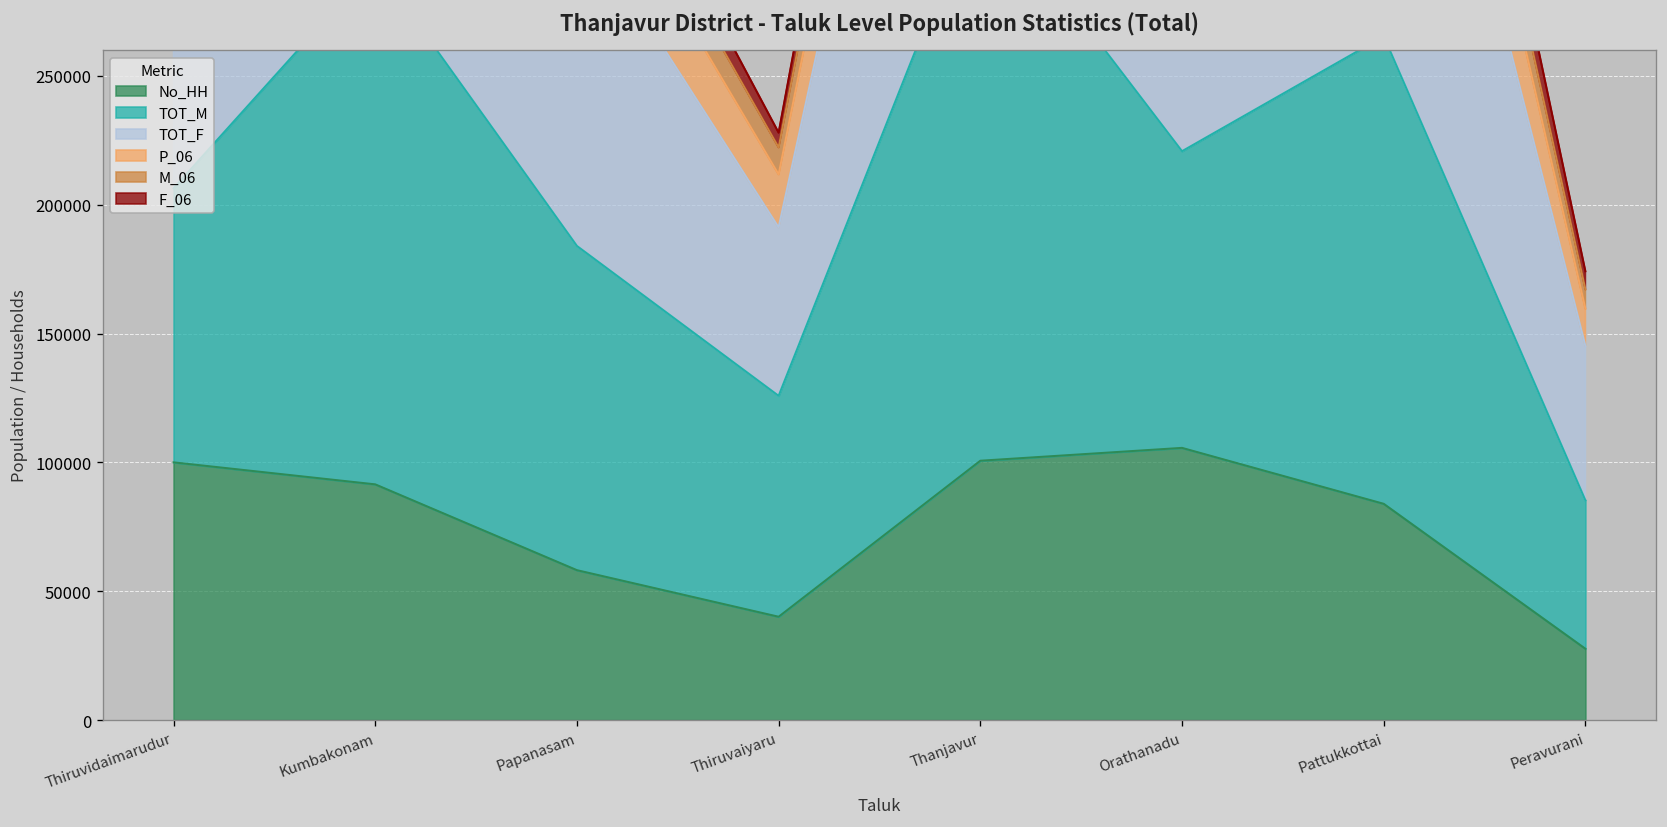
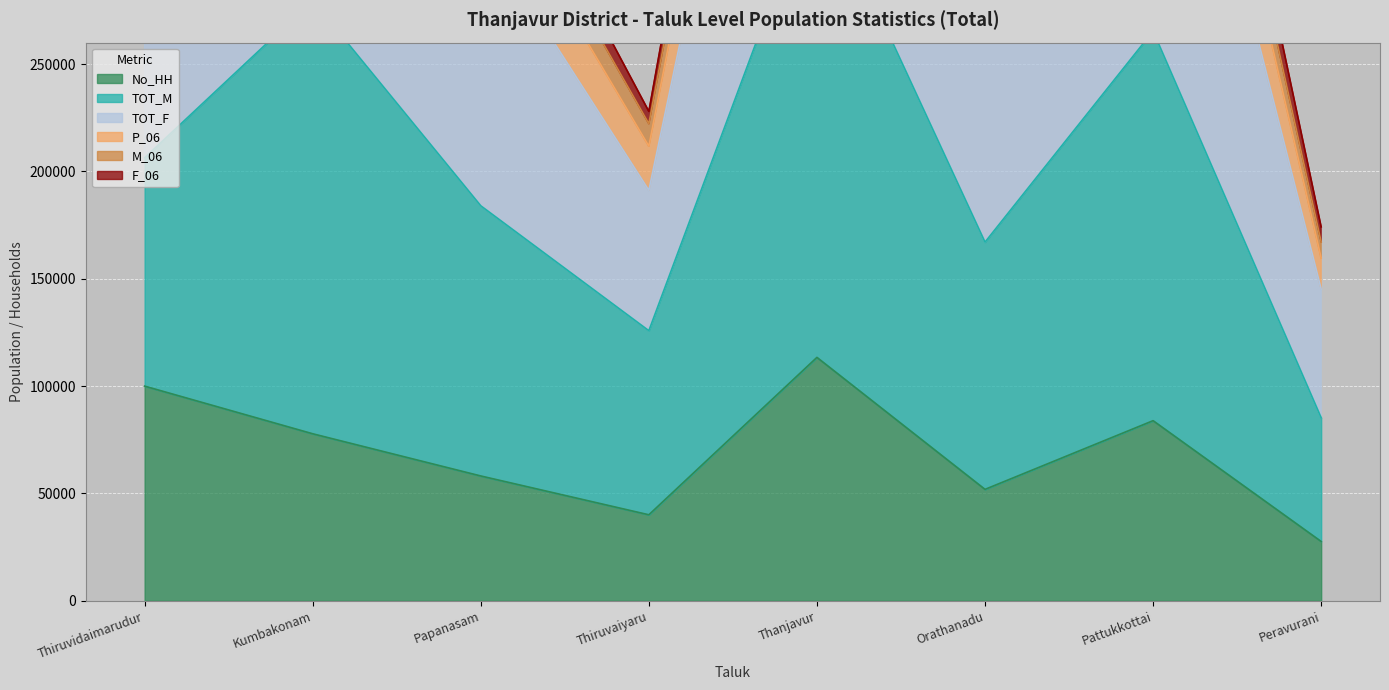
  {
    "No_HH": {
      "Thiruvidaimarudur": 100000,
-     "Kumbakonam": 91000,
+     "Kumbakonam": 78000,
      "Papanasam": 58000,
      "Thiruvaiyaru": 40000,
-     "Thanjavur": 101000,
-     "Orathanadu": 106000,
+     "Thanjavur": 113000,
+     "Orathanadu": 52000,
      "Pattukkottai": 84000,
      "Peravurani": 28000
    },
    "TOT_M": {
      "Papanasam": 126000,
      "Thiruvaiyaru": 86000,
      "Orathanadu": 115000,
      "Peravurani": 58000
    },
    "TOT_F": {
      "Thiruvaiyaru": 65000,
      "Peravurani": 60000
    },
    "F_06": {
      "Thiruvaiyaru": 6000,
      "Peravurani": 7000
    }
  }
